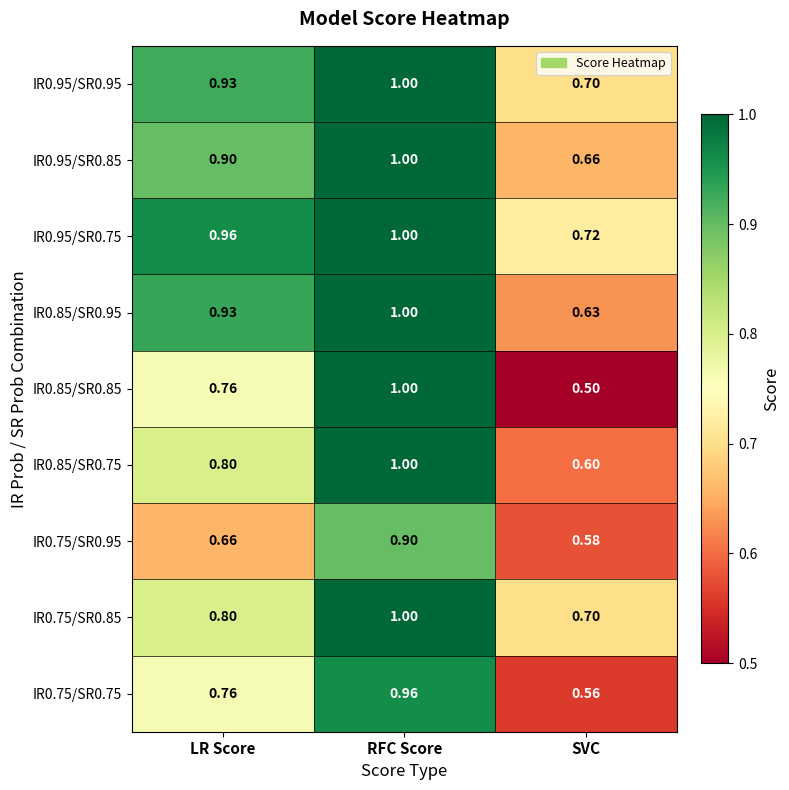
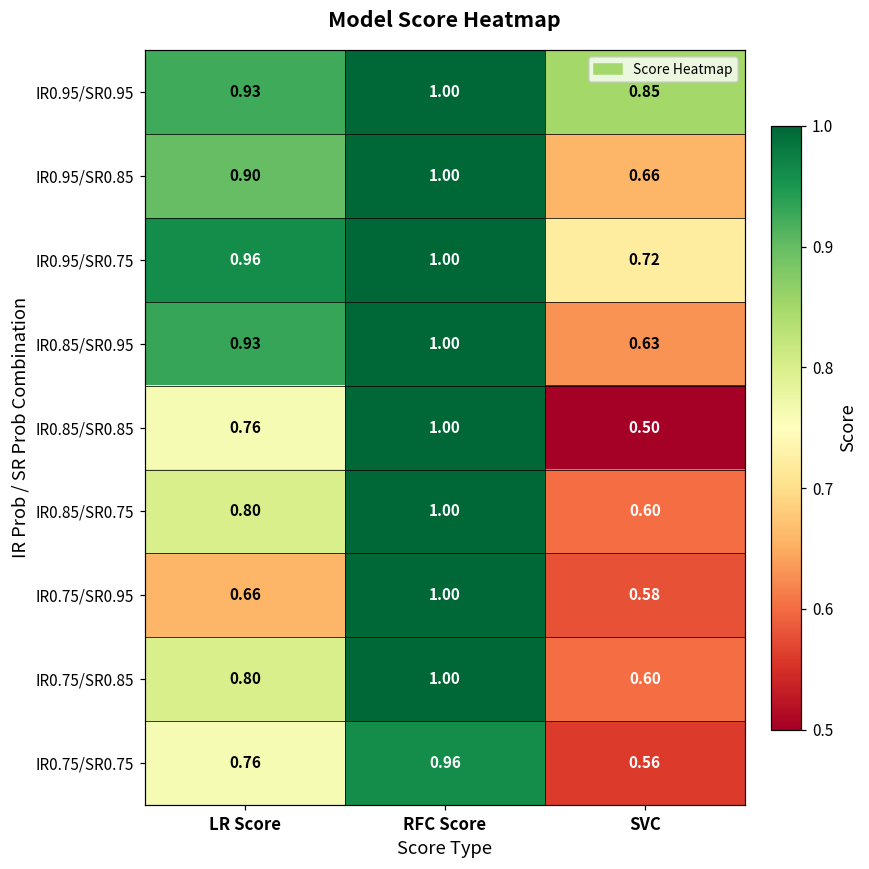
  {
    "IR0.95/SR0.95": {
      "LR Score": 0.93,
      "RFC Score": 1.00,
-     "SVC": 0.70
+     "SVC": 0.85
    },
    "IR0.95/SR0.85": {
      "LR Score": 0.90,
      "RFC Score": 1.00,
      "SVC": 0.66
    },
    "IR0.95/SR0.75": {
      "LR Score": 0.96,
      "RFC Score": 1.00,
      "SVC": 0.72
    },
    "IR0.85/SR0.95": {
      "LR Score": 0.93,
      "RFC Score": 1.00,
      "SVC": 0.63
    },
    "IR0.85/SR0.85": {
      "LR Score": 0.76,
      "RFC Score": 1.00,
      "SVC": 0.50
    },
    "IR0.85/SR0.75": {
      "LR Score": 0.80,
      "RFC Score": 1.00,
      "SVC": 0.60
    },
    "IR0.75/SR0.95": {
      "LR Score": 0.66,
-     "RFC Score": 0.90,
+     "RFC Score": 1.00,
      "SVC": 0.58
    },
    "IR0.75/SR0.85": {
      "LR Score": 0.80,
      "RFC Score": 1.00,
-     "SVC": 0.70
+     "SVC": 0.60
    },
    "IR0.75/SR0.75": {
      "LR Score": 0.76,
      "RFC Score": 0.96,
      "SVC": 0.56
    }
  }
